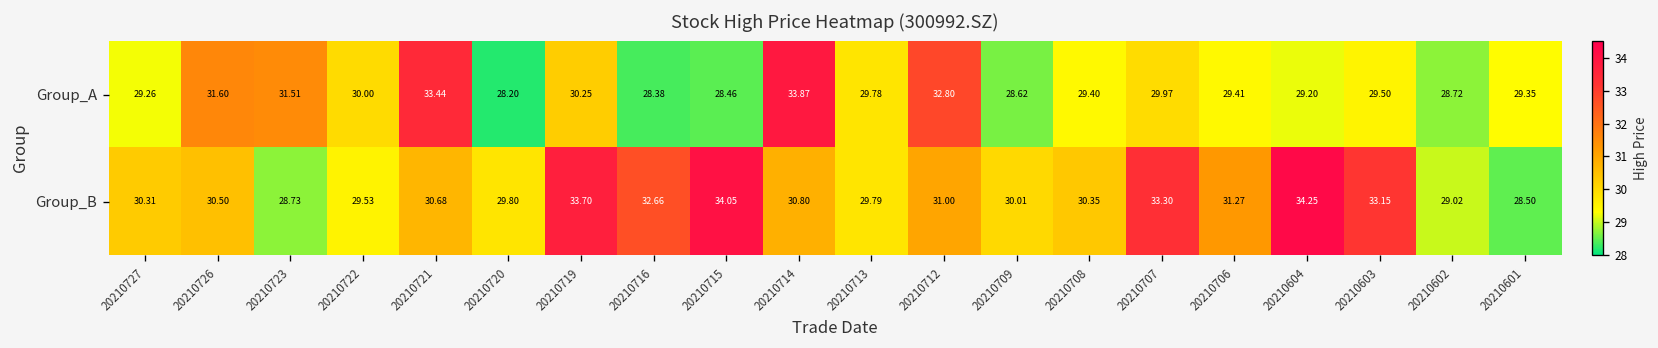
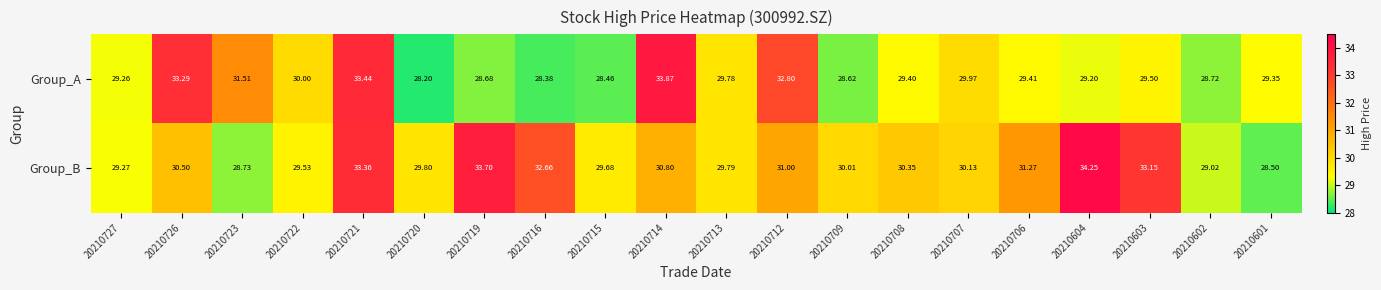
  {
    "Group_A": {
      "20210727": 29.26,
-     "20210726": 31.60,
+     "20210726": 33.29,
      "20210723": 31.51,
      "20210722": 30.00,
      "20210721": 33.44,
      "20210720": 28.20,
-     "20210719": 30.25,
+     "20210719": 28.68,
      "20210716": 28.38,
      "20210715": 28.46,
      "20210714": 33.87,
      "20210713": 29.78,
      "20210712": 32.80,
      "20210709": 28.62,
      "20210708": 29.40,
      "20210707": 29.97,
      "20210706": 29.41,
      "20210604": 29.20,
      "20210603": 29.50,
      "20210602": 28.72,
      "20210601": 29.35
    },
    "Group_B": {
-     "20210727": 30.31,
+     "20210727": 29.27,
      "20210726": 30.50,
      "20210723": 28.73,
      "20210722": 29.53,
-     "20210721": 30.68,
+     "20210721": 33.36,
      "20210720": 29.80,
      "20210719": 33.70,
      "20210716": 32.66,
-     "20210715": 34.05,
+     "20210715": 29.68,
      "20210714": 30.80,
      "20210713": 29.79,
      "20210712": 31.00,
      "20210709": 30.01,
      "20210708": 30.35,
-     "20210707": 33.30,
+     "20210707": 30.13,
      "20210706": 31.27,
      "20210604": 34.25,
      "20210603": 33.15,
      "20210602": 29.02,
      "20210601": 28.50
    }
  }
